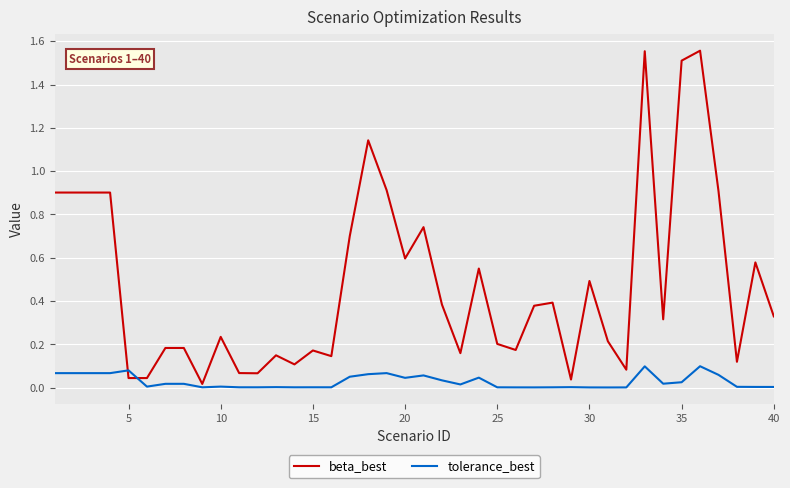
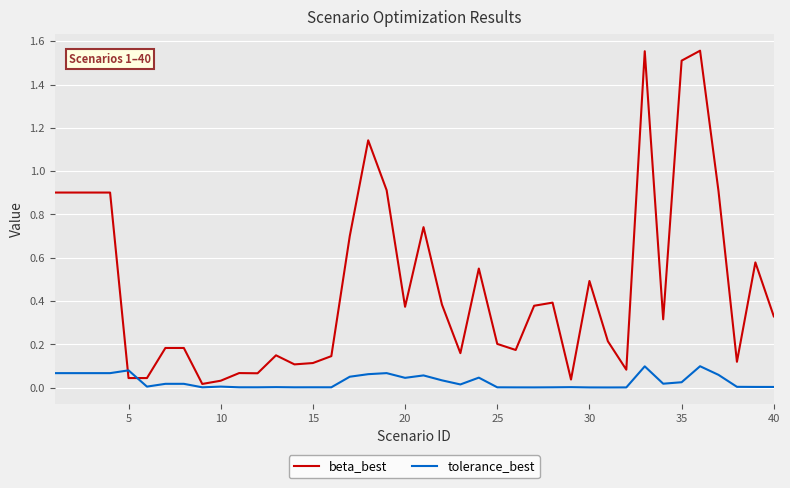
  {
    "beta_best": {
      "5": 0.04,
-     "10": 0.23,
-     "15": 0.17,
-     "20": 0.60,
+     "10": 0.03,
+     "15": 0.11,
+     "20": 0.37,
      "25": 0.20,
      "30": 0.49,
      "35": 1.51,
      "40": 0.33
    },
    "tolerance_best": {
      "5": 0.08,
      "10": 0.00,
      "15": 0.00,
      "20": 0.04,
      "25": 0.00,
      "30": 0.00,
      "35": 0.02,
      "40": 0.00
    }
  }
